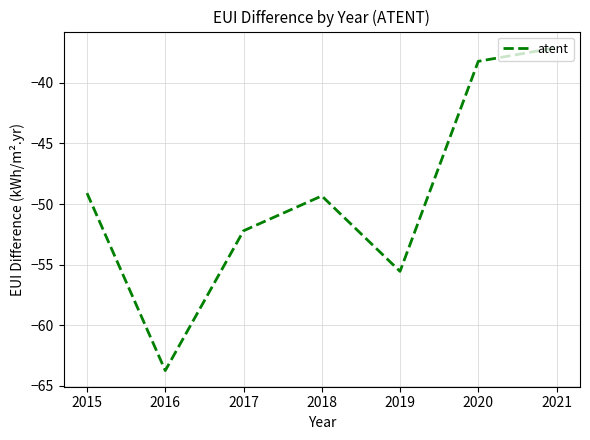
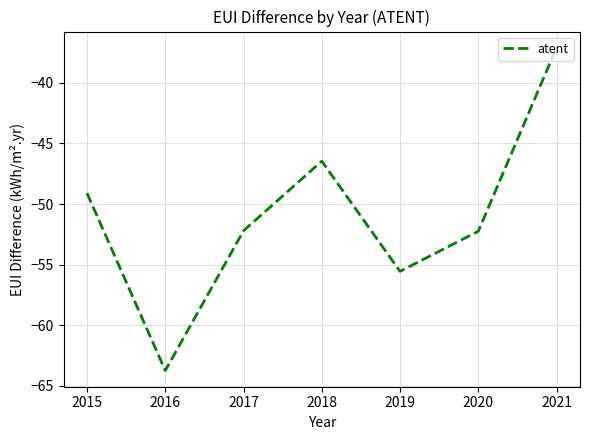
  {
    "2015": -49.1,
    "2016": -63.8,
    "2017": -52.2,
-   "2018": -49.3,
+   "2018": -46.5,
    "2019": -55.6,
-   "2020": -38.2
+   "2020": -52.2
  }
